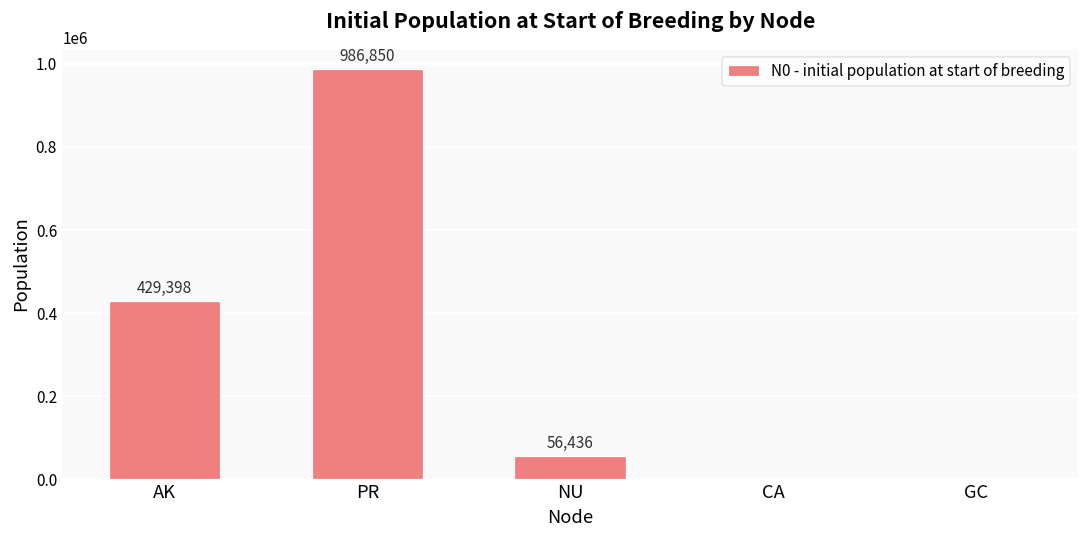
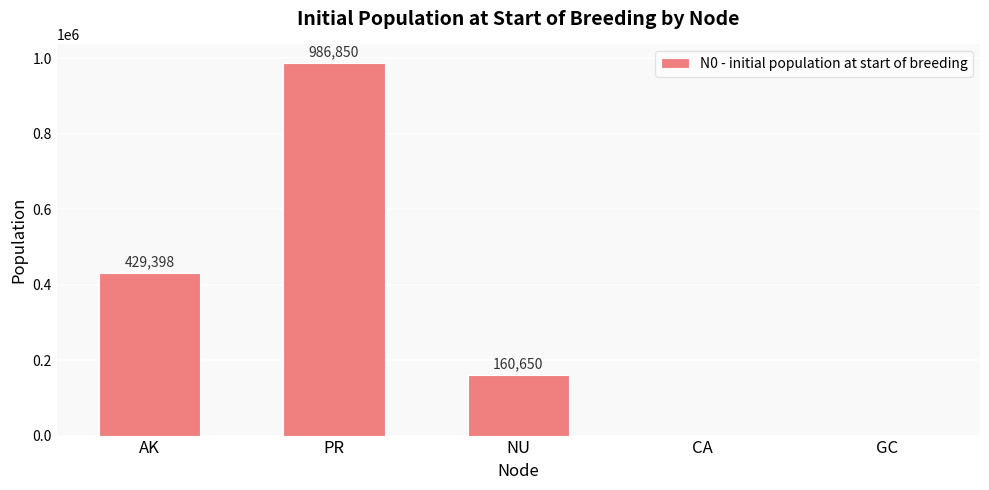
  {
    "AK": "429,398",
    "PR": "986,850",
-   "NU": "56,436"
+   "NU": "160,650"
  }
